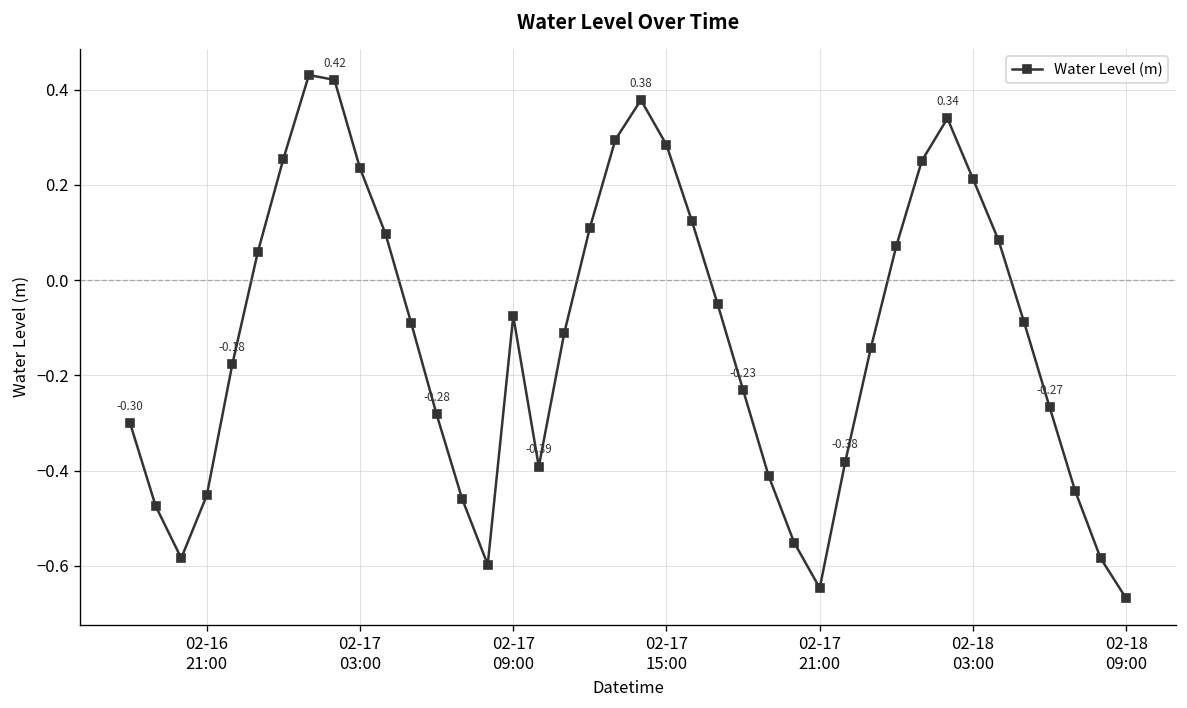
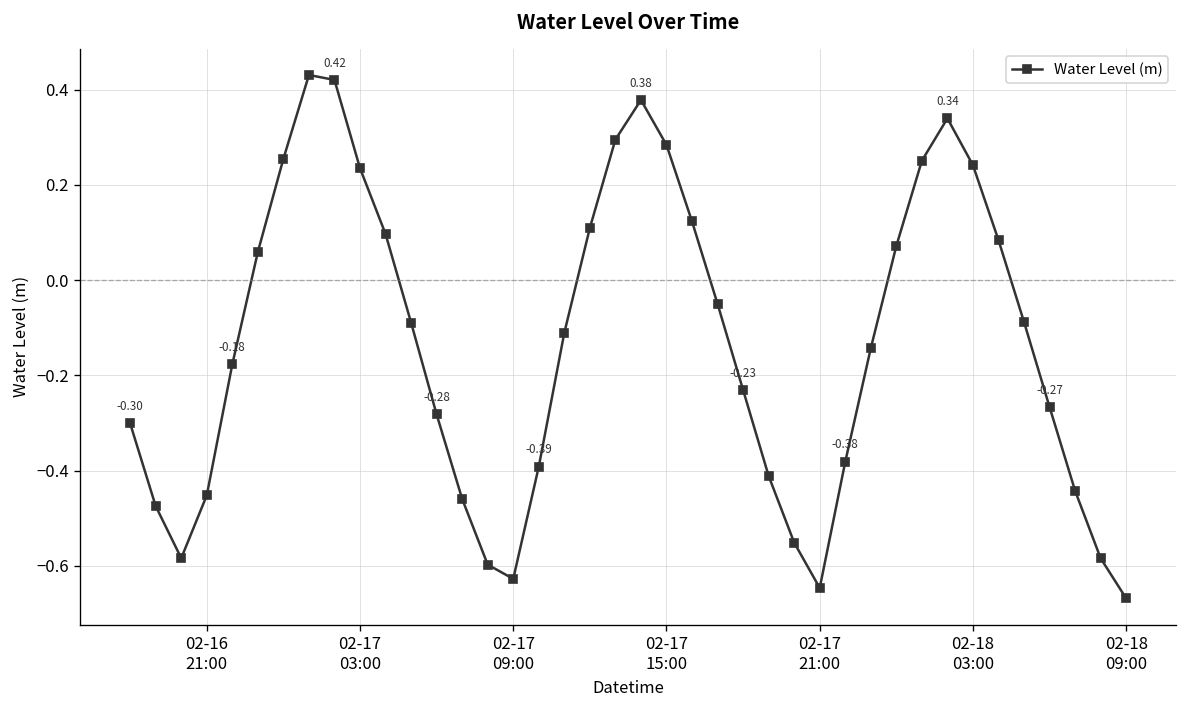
  {
    "02-16 21:00": -0.45,
    "02-17 03:00": 0.23,
-   "02-17 09:00": -0.08,
+   "02-17 09:00": -0.63,
    "02-17 15:00": 0.28,
    "02-17 21:00": -0.65,
-   "02-18 03:00": 0.21,
+   "02-18 03:00": 0.24,
    "02-18 09:00": -0.67
  }
